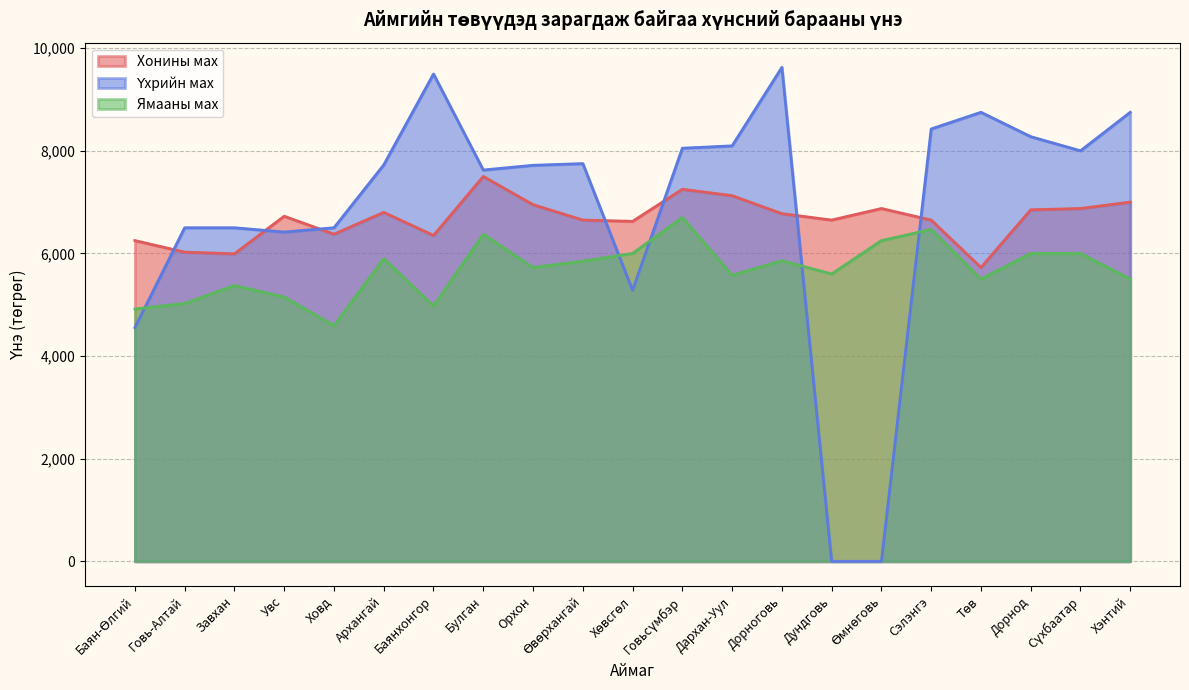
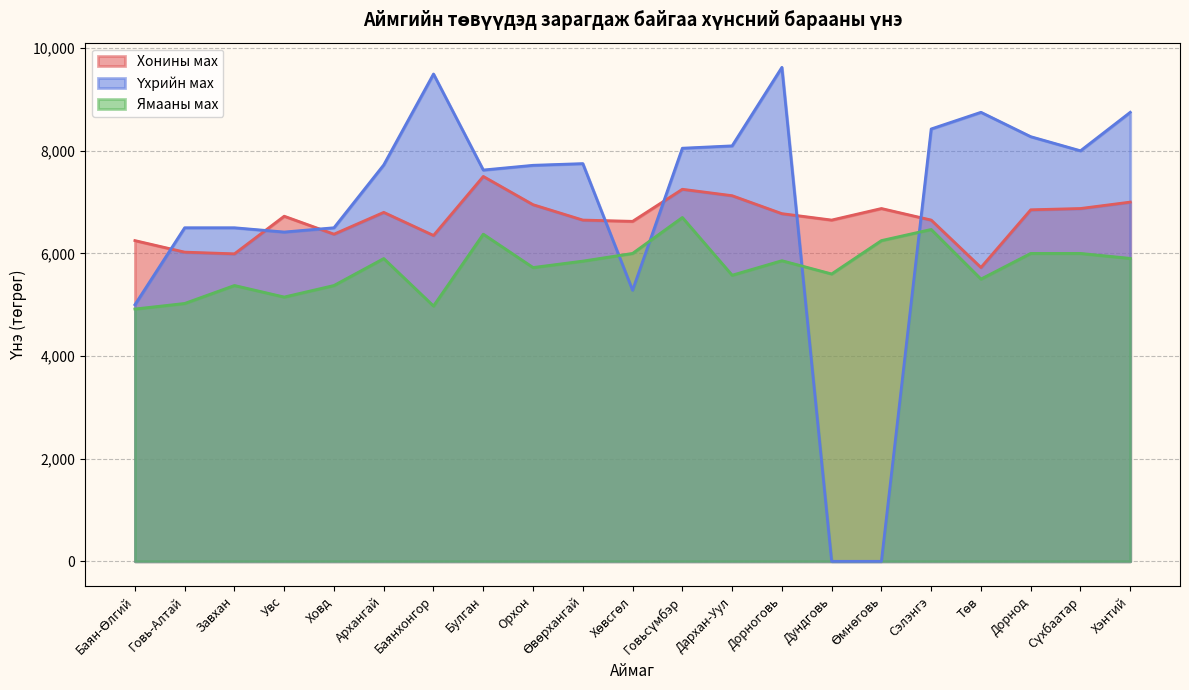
  {
    "Хонины мах": {
      "Баян-Өлгий": "6,300",
      "Говь-Алтай": "6,000",
      "Завхан": "6,000",
      "Увс": "6,700",
      "Ховд": "6,400",
      "Архангай": "6,800",
      "Баянхонгор": "6,400",
      "Булган": "7,500",
      "Орхон": "6,900",
      "Өвөрхангай": "6,700",
      "Хөвсгөл": "6,600",
      "Говьсүмбэр": "7,300",
      "Дархан-Уул": "7,100",
      "Дорноговь": "6,800",
      "Дундговь": "6,700",
      "Өмнөговь": "6,900",
      "Сэлэнгэ": "6,700",
      "Төв": "5,700",
      "Дорнод": "6,900",
      "Сүхбаатар": "6,900",
      "Хэнтий": "7,000"
    },
    "Үхрийн мах": {
-     "Баян-Өлгий": "4,600",
+     "Баян-Өлгий": "5,000",
      "Говь-Алтай": "6,500",
      "Завхан": "6,500",
      "Увс": "6,400",
      "Ховд": "6,500",
      "Архангай": "7,700",
      "Баянхонгор": "9,500",
      "Булган": "7,600",
      "Орхон": "7,700",
      "Өвөрхангай": "7,800",
      "Хөвсгөл": "5,300",
      "Говьсүмбэр": "8,100",
      "Дархан-Уул": "8,100",
      "Дорноговь": "9,600",
      "Дундговь": "0",
      "Өмнөговь": "0",
      "Сэлэнгэ": "8,400",
      "Төв": "8,800",
      "Дорнод": "8,300",
      "Сүхбаатар": "8,000",
      "Хэнтий": "8,800"
    },
    "Ямааны мах": {
      "Баян-Өлгий": "4,900",
      "Говь-Алтай": "5,000",
      "Завхан": "5,400",
      "Увс": "5,200",
-     "Ховд": "4,600",
+     "Ховд": "5,400",
      "Архангай": "5,900",
      "Баянхонгор": "5,000",
      "Булган": "6,400",
      "Орхон": "5,700",
      "Өвөрхангай": "5,900",
      "Хөвсгөл": "6,000",
      "Говьсүмбэр": "6,700",
      "Дархан-Уул": "5,600",
      "Дорноговь": "5,900",
      "Дундговь": "5,600",
      "Өмнөговь": "6,300",
      "Сэлэнгэ": "6,500",
      "Төв": "5,500",
      "Дорнод": "6,000",
      "Сүхбаатар": "6,000",
-     "Хэнтий": "5,500"
+     "Хэнтий": "5,900"
    }
  }
